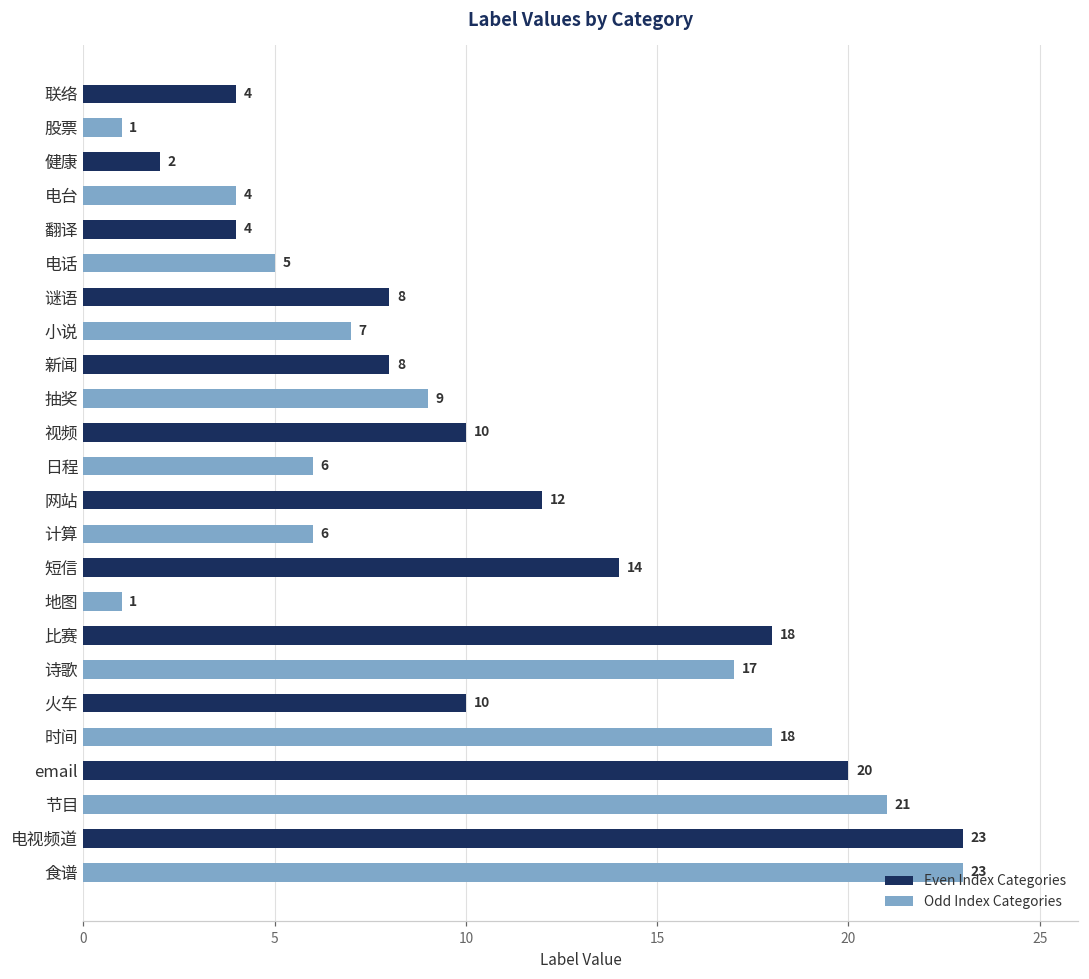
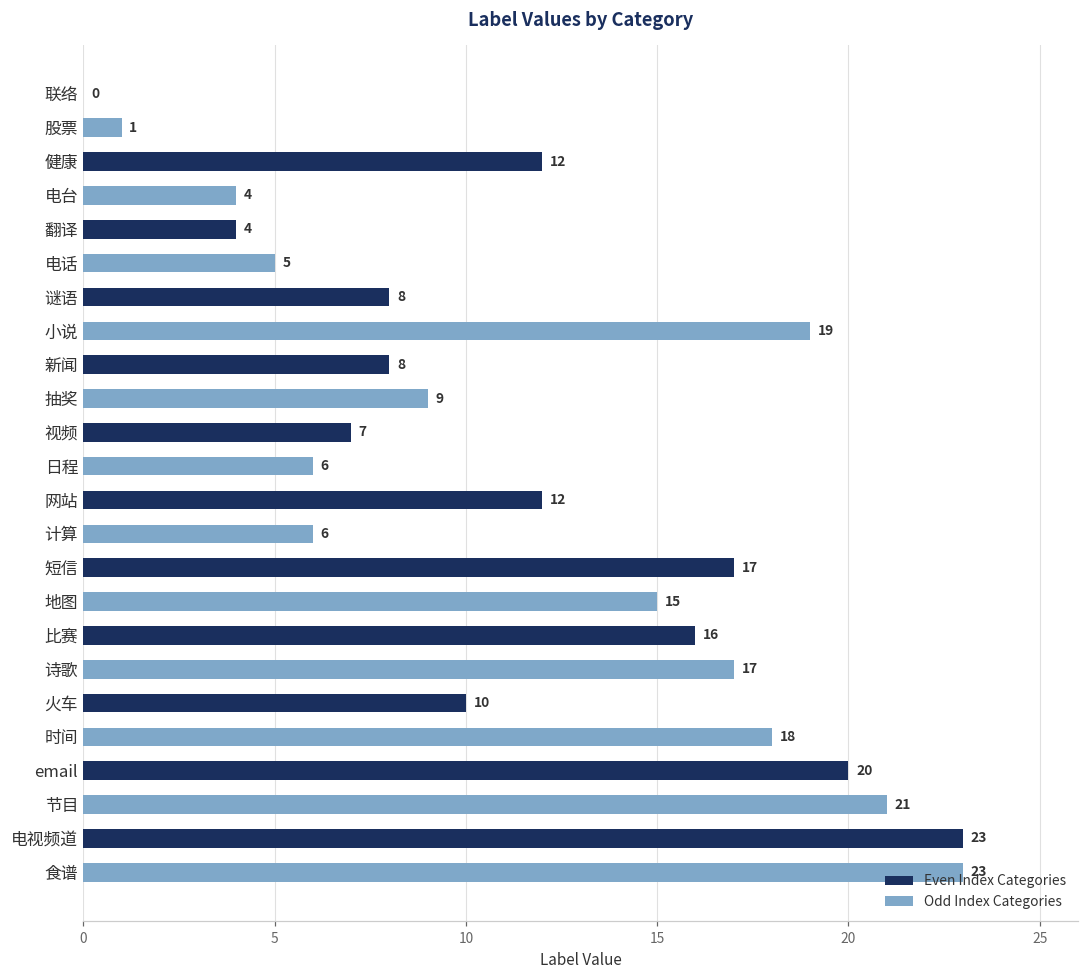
  {
-   "联络": 4,
+   "联络": 0,
    "股票": 1,
-   "健康": 2,
+   "健康": 12,
    "电台": 4,
    "翻译": 4,
    "电话": 5,
    "谜语": 8,
-   "小说": 7,
+   "小说": 19,
    "新闻": 8,
    "抽奖": 9,
-   "视频": 10,
+   "视频": 7,
    "日程": 6,
    "网站": 12,
    "计算": 6,
-   "短信": 14,
-   "地图": 1,
-   "比赛": 18,
+   "短信": 17,
+   "地图": 15,
+   "比赛": 16,
    "诗歌": 17,
    "火车": 10,
    "时间": 18,
    "email": 20,
    "节目": 21,
    "电视频道": 23,
    "食谱": 23
  }
